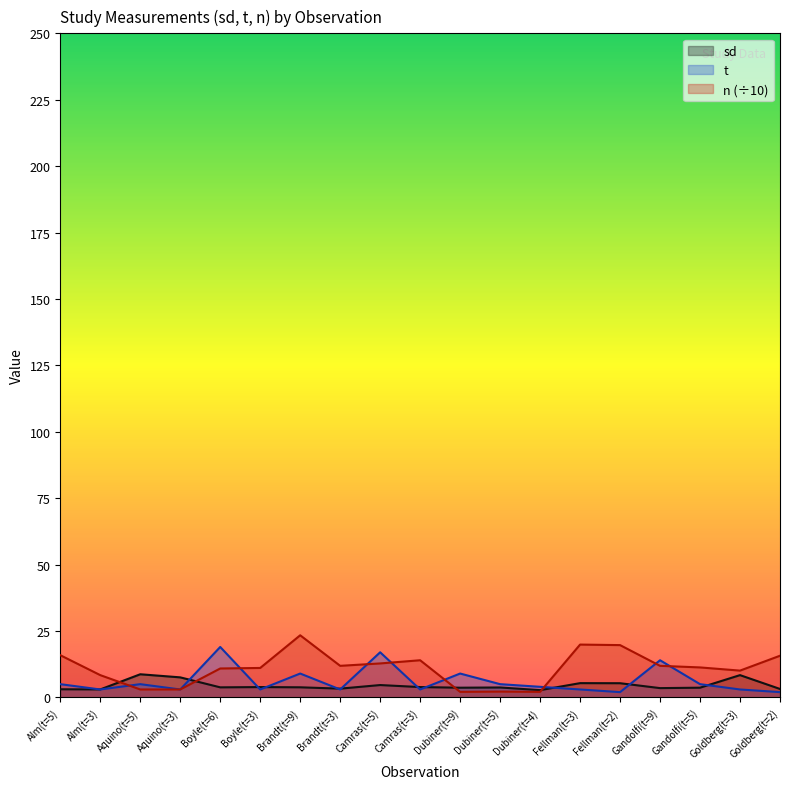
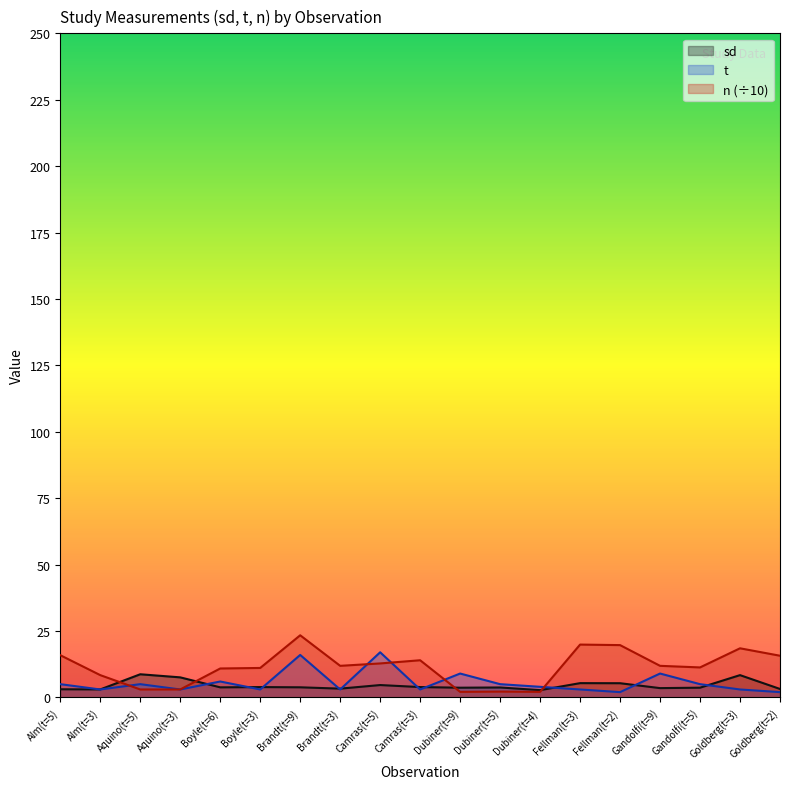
  {
    "sd": {
      "Alm(t=5)": 3,
      "Aquino(t=5)": 9,
      "Aquino(t=3)": 8,
      "Boyle(t=6)": 4,
      "Brandt(t=9)": 4,
      "Camras(t=5)": 5,
      "Dubiner(t=9)": 4,
      "Dubiner(t=5)": 4,
      "Fellman(t=3)": 5,
      "Fellman(t=2)": 5,
      "Gandolfi(t=9)": 4,
      "Gandolfi(t=5)": 4,
      "Goldberg(t=3)": 8,
      "Goldberg(t=2)": 3
    },
    "t": {
      "Alm(t=5)": 5,
      "Aquino(t=5)": 5,
-     "Boyle(t=6)": 19,
-     "Brandt(t=9)": 9,
+     "Boyle(t=6)": 6,
+     "Brandt(t=9)": 16,
      "Camras(t=5)": 17,
      "Dubiner(t=9)": 9,
      "Dubiner(t=5)": 5,
      "Dubiner(t=4)": 4,
      "Fellman(t=3)": 3,
      "Fellman(t=2)": 2,
-     "Gandolfi(t=9)": 14,
+     "Gandolfi(t=9)": 9,
      "Gandolfi(t=5)": 5,
      "Goldberg(t=3)": 3,
      "Goldberg(t=2)": 2
    },
    "n (÷10)": {
      "Alm(t=5)": 16,
      "Alm(t=3)": 8,
      "Aquino(t=5)": 3,
      "Boyle(t=6)": 11,
      "Boyle(t=3)": 11,
      "Brandt(t=9)": 23,
      "Brandt(t=3)": 12,
      "Camras(t=5)": 13,
      "Camras(t=3)": 14,
      "Dubiner(t=9)": 2,
      "Dubiner(t=5)": 2,
      "Fellman(t=3)": 20,
      "Fellman(t=2)": 20,
      "Gandolfi(t=9)": 12,
      "Gandolfi(t=5)": 11,
-     "Goldberg(t=3)": 10,
+     "Goldberg(t=3)": 19,
      "Goldberg(t=2)": 16
    }
  }
